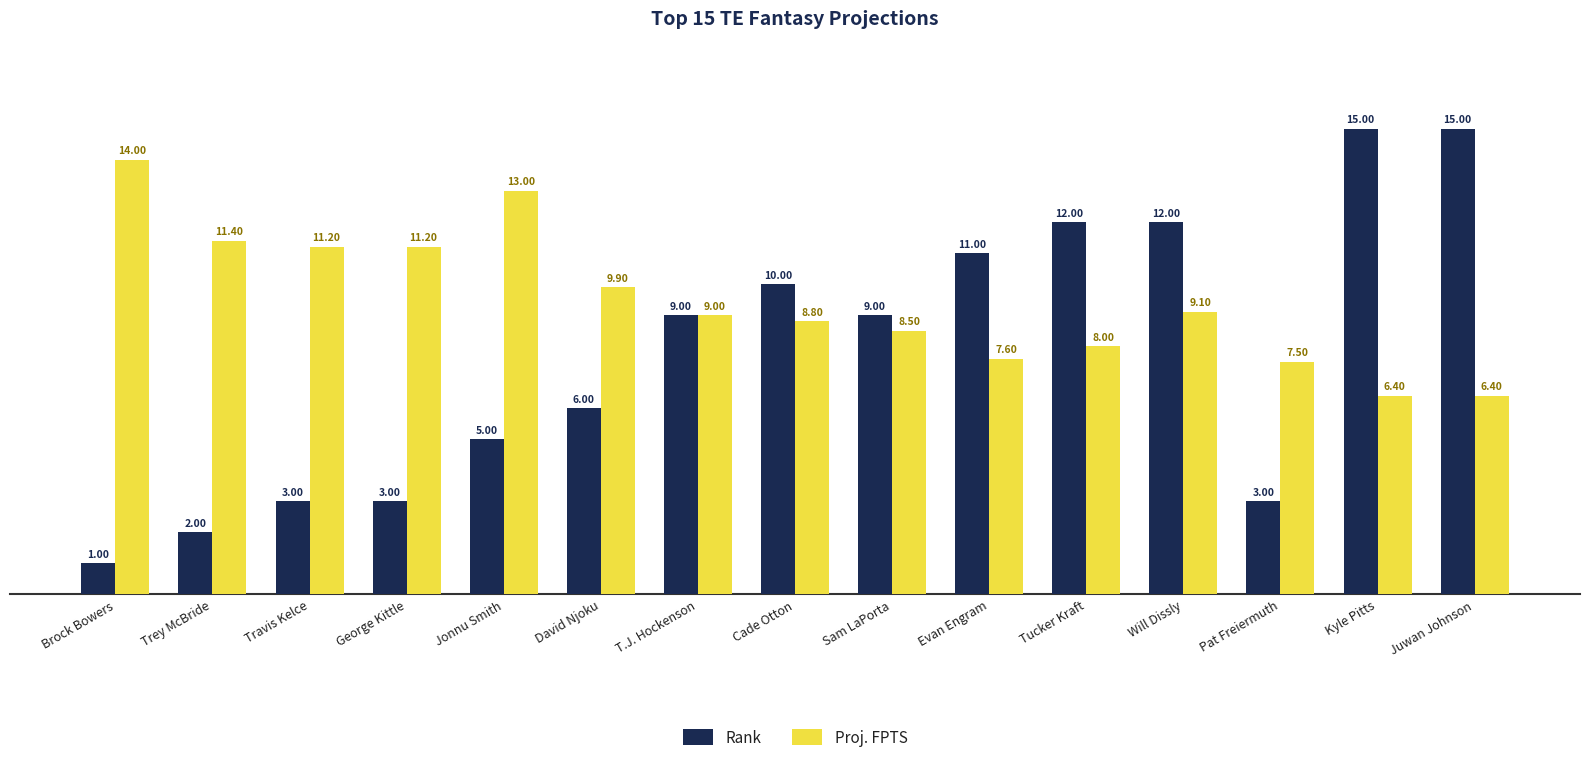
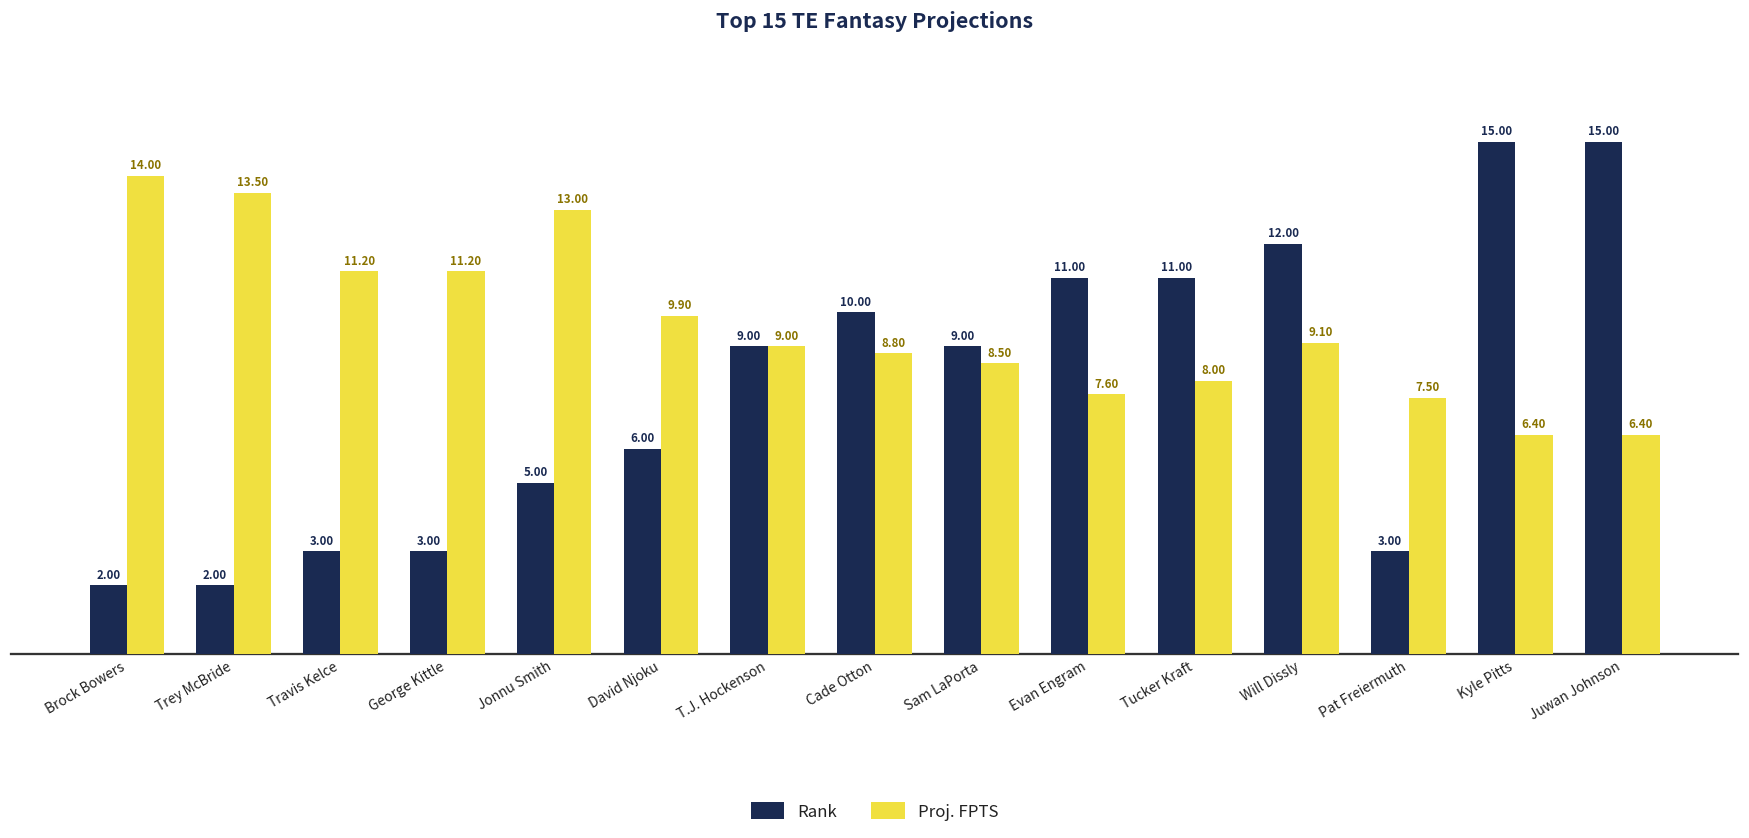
  {
    "Rank": {
-     "Brock Bowers": 1.00,
+     "Brock Bowers": 2.00,
      "Trey McBride": 2.00,
      "Travis Kelce": 3.00,
      "George Kittle": 3.00,
      "Jonnu Smith": 5.00,
      "David Njoku": 6.00,
      "T.J. Hockenson": 9.00,
      "Cade Otton": 10.00,
      "Sam LaPorta": 9.00,
      "Evan Engram": 11.00,
-     "Tucker Kraft": 12.00,
+     "Tucker Kraft": 11.00,
      "Will Dissly": 12.00,
      "Pat Freiermuth": 3.00,
      "Kyle Pitts": 15.00,
      "Juwan Johnson": 15.00
    },
    "Proj. FPTS": {
      "Brock Bowers": 14.00,
-     "Trey McBride": 11.40,
+     "Trey McBride": 13.50,
      "Travis Kelce": 11.20,
      "George Kittle": 11.20,
      "Jonnu Smith": 13.00,
      "David Njoku": 9.90,
      "T.J. Hockenson": 9.00,
      "Cade Otton": 8.80,
      "Sam LaPorta": 8.50,
      "Evan Engram": 7.60,
      "Tucker Kraft": 8.00,
      "Will Dissly": 9.10,
      "Pat Freiermuth": 7.50,
      "Kyle Pitts": 6.40,
      "Juwan Johnson": 6.40
    }
  }
